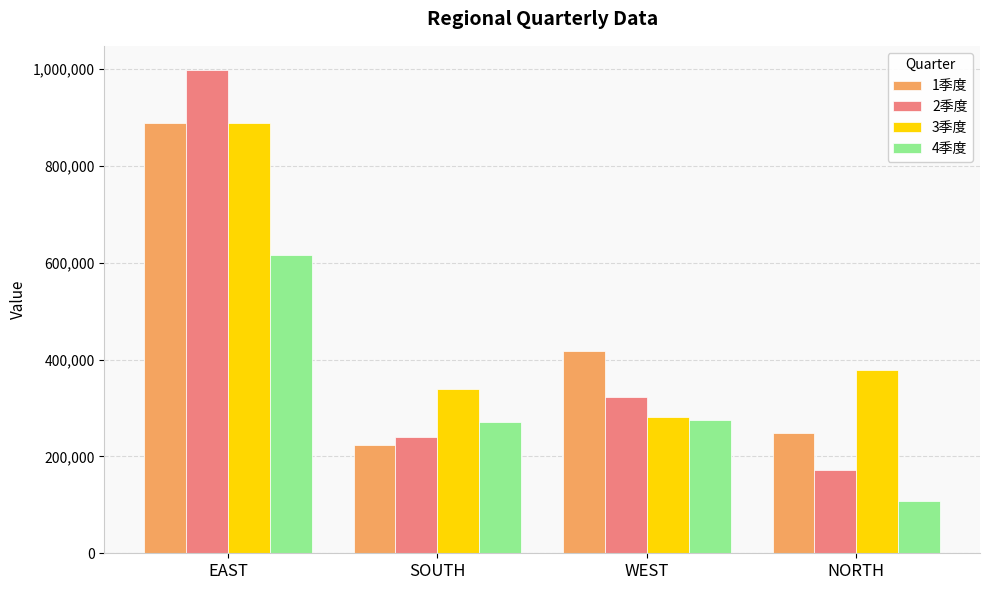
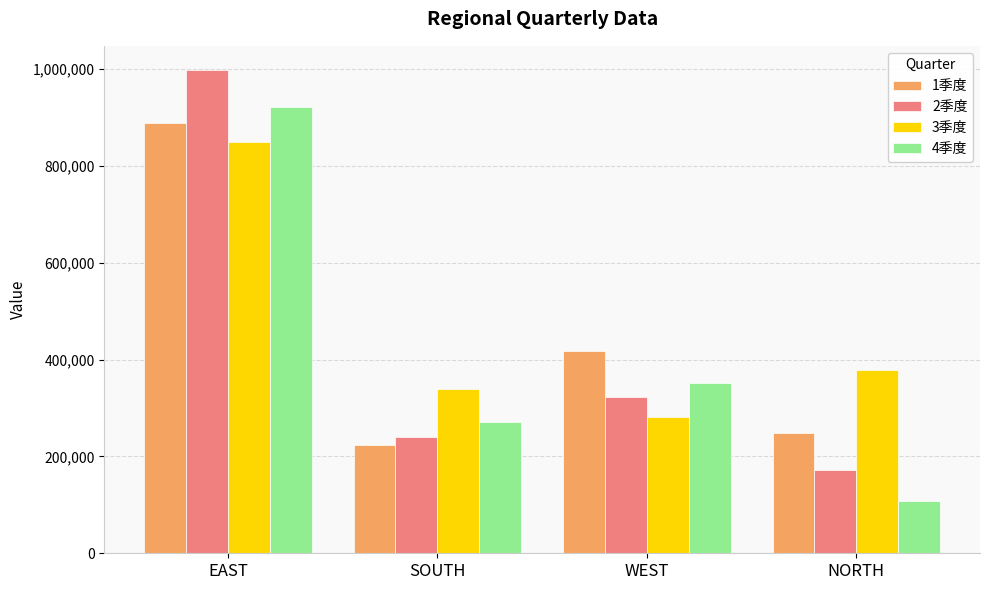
  {
    "3季度": {
-     "EAST": "890,000",
+     "EAST": "850,000",
      "SOUTH": "340,000",
      "WEST": "280,000",
      "NORTH": "380,000"
    },
    "4季度": {
-     "EAST": "620,000",
+     "EAST": "920,000",
      "SOUTH": "270,000",
-     "WEST": "270,000",
+     "WEST": "350,000",
      "NORTH": "110,000"
    }
  }
